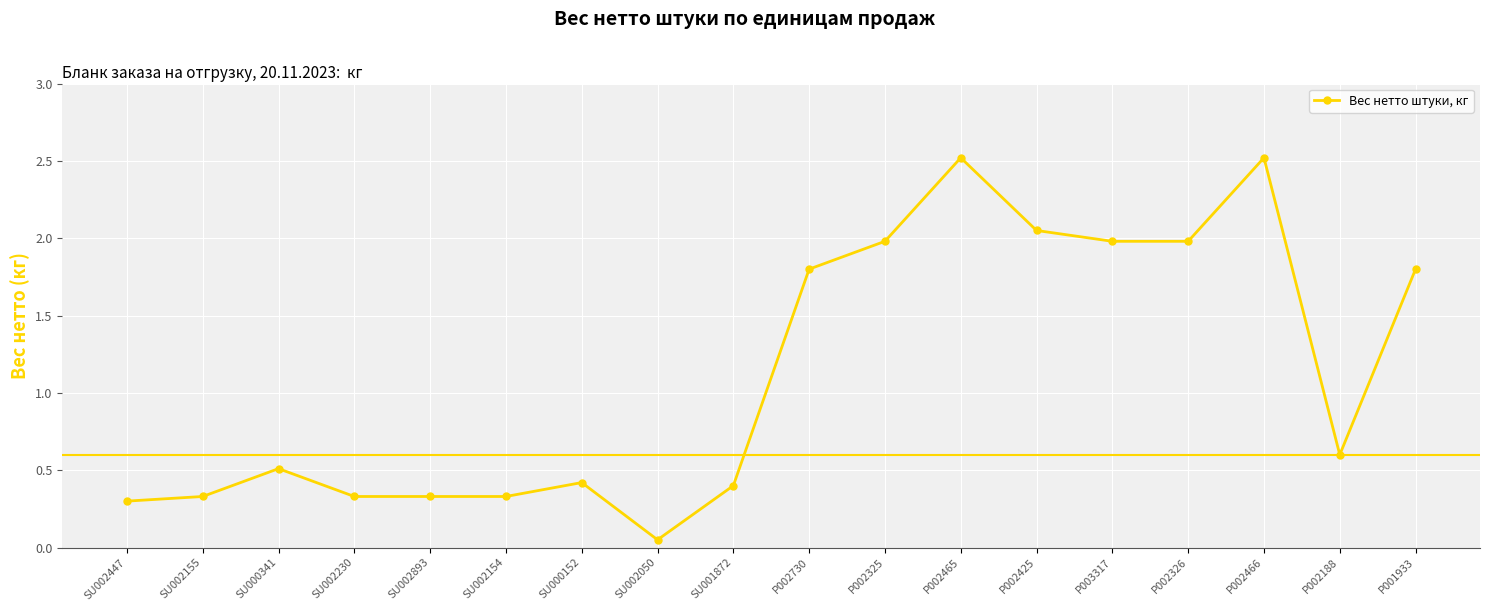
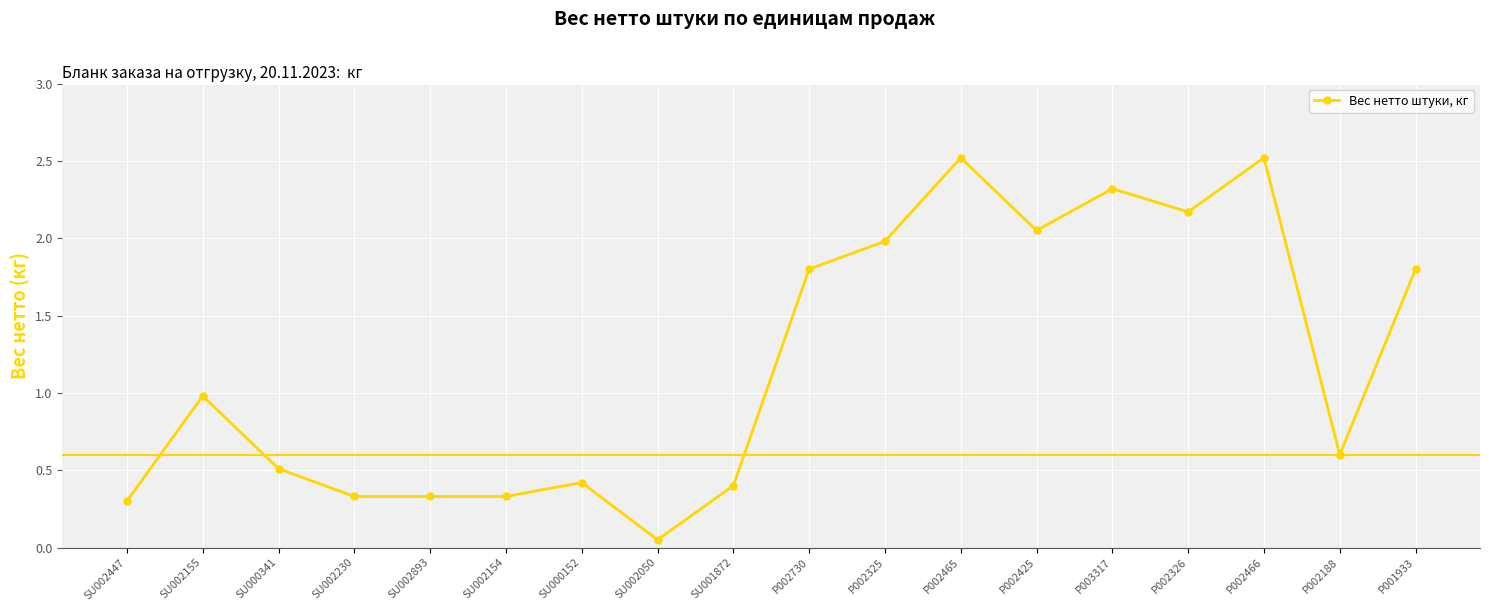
  {
    "SU002447": 0.30,
-   "SU002155": 0.33,
+   "SU002155": 0.98,
    "SU000341": 0.51,
    "SU002230": 0.33,
    "SU002893": 0.33,
    "SU002154": 0.33,
    "SU000152": 0.42,
    "SU002050": 0.05,
    "SU001872": 0.40,
    "P002730": 1.80,
    "P002325": 1.98,
    "P002465": 2.52,
    "P002425": 2.05,
-   "P003317": 1.98,
-   "P002326": 1.98,
+   "P003317": 2.32,
+   "P002326": 2.17,
    "P002466": 2.52,
    "P002188": 0.60,
    "P001933": 1.80
  }
